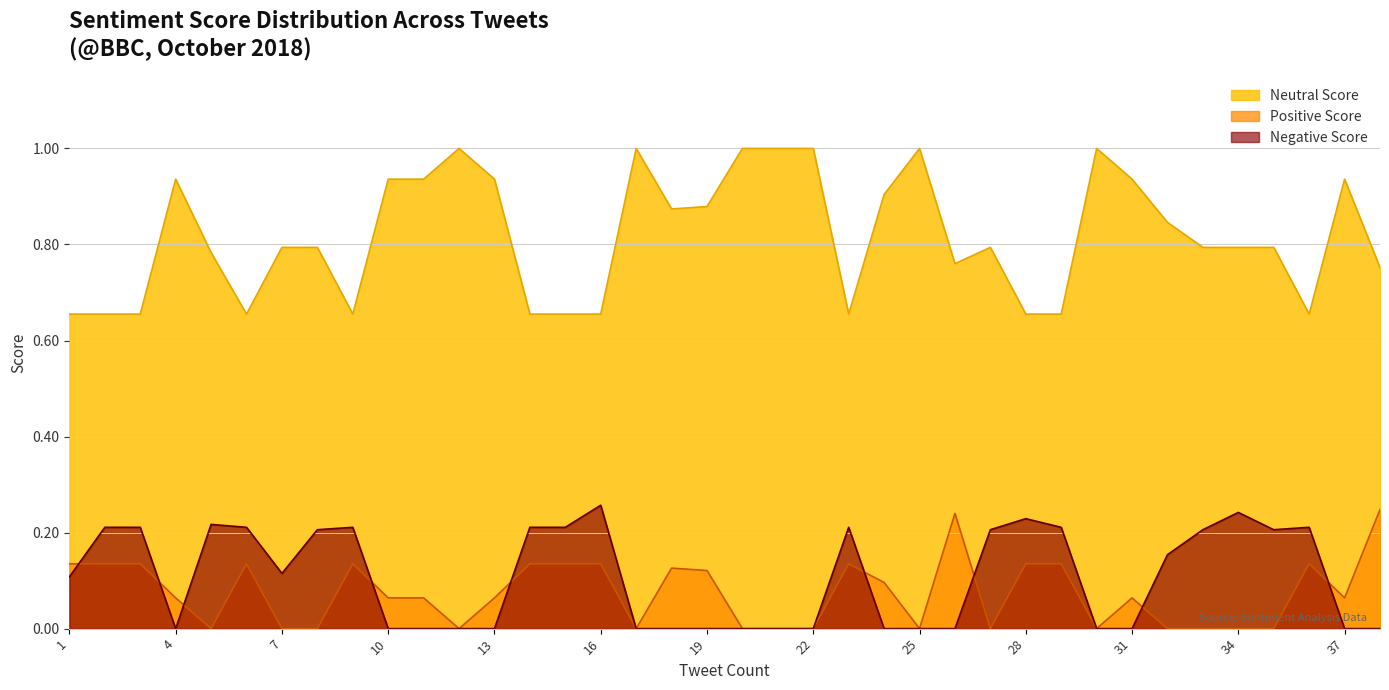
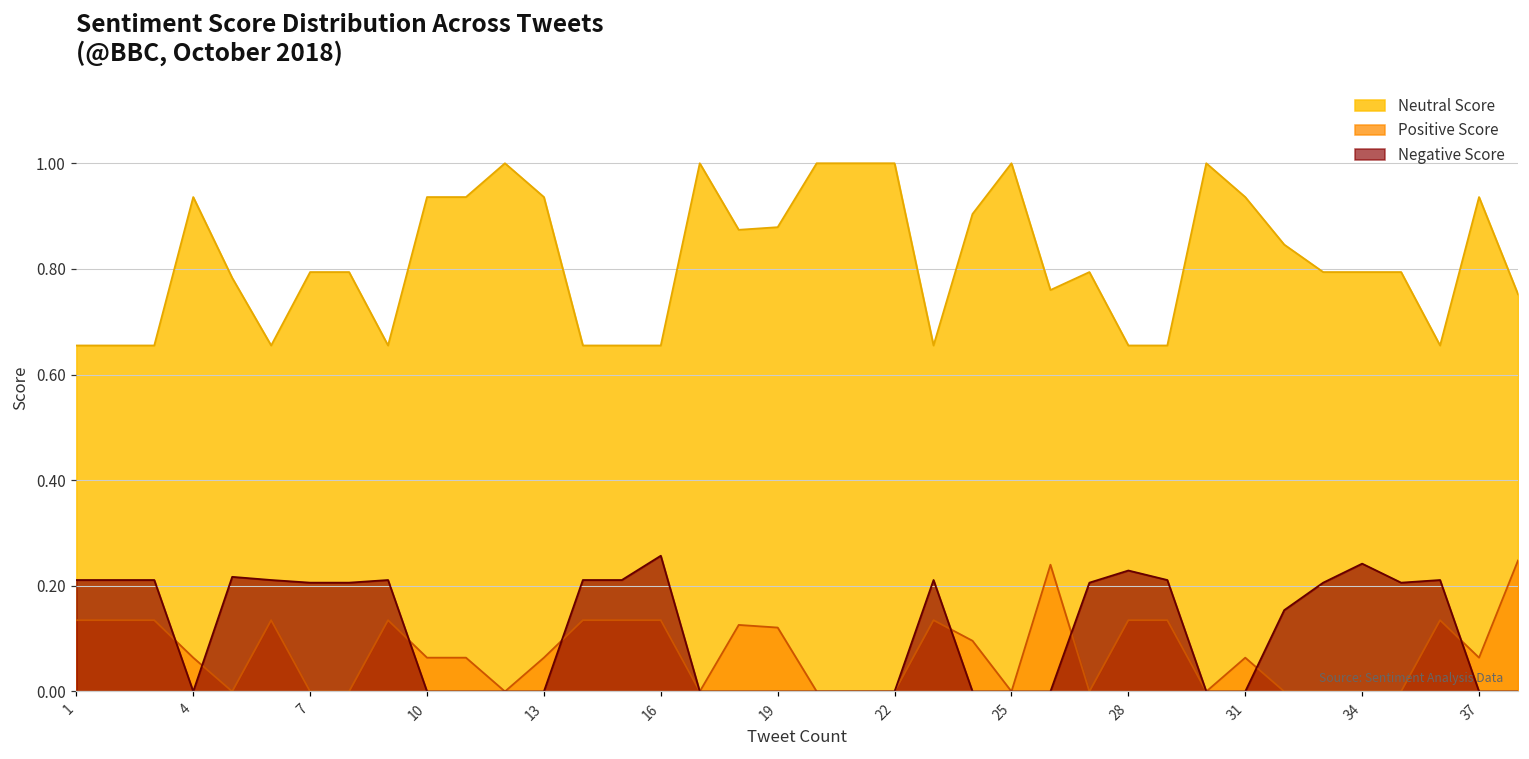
  {
    "Negative Score": {
-     "1": 0.11,
+     "1": 0.21,
      "4": 0.00,
-     "7": 0.12,
+     "7": 0.21,
      "10": 0.00,
      "13": 0.00,
      "16": 0.26,
      "19": 0.00,
      "28": 0.23,
      "31": 0.00,
      "34": 0.24,
      "37": 0.00
    }
  }
